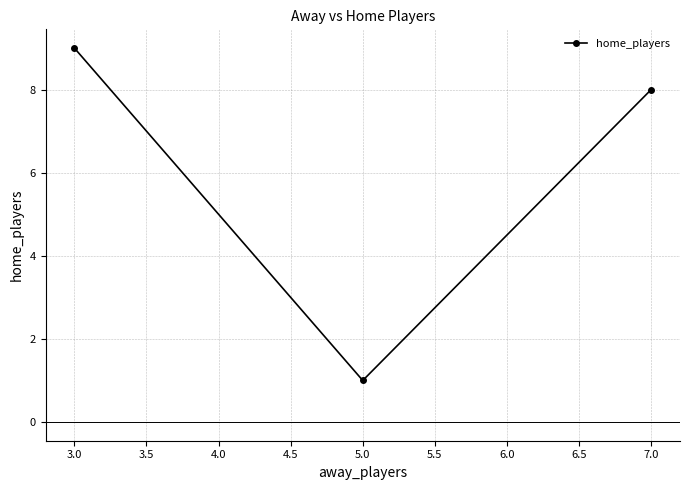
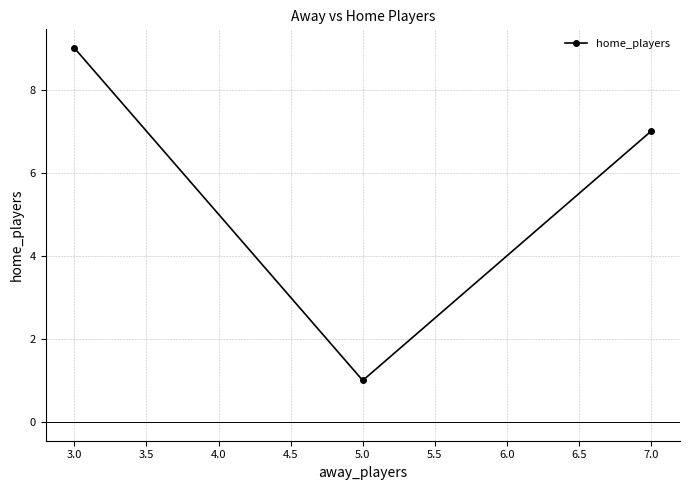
  {
    "3.0": 9,
    "5.0": 1,
-   "7.0": 8
+   "7.0": 7
  }
